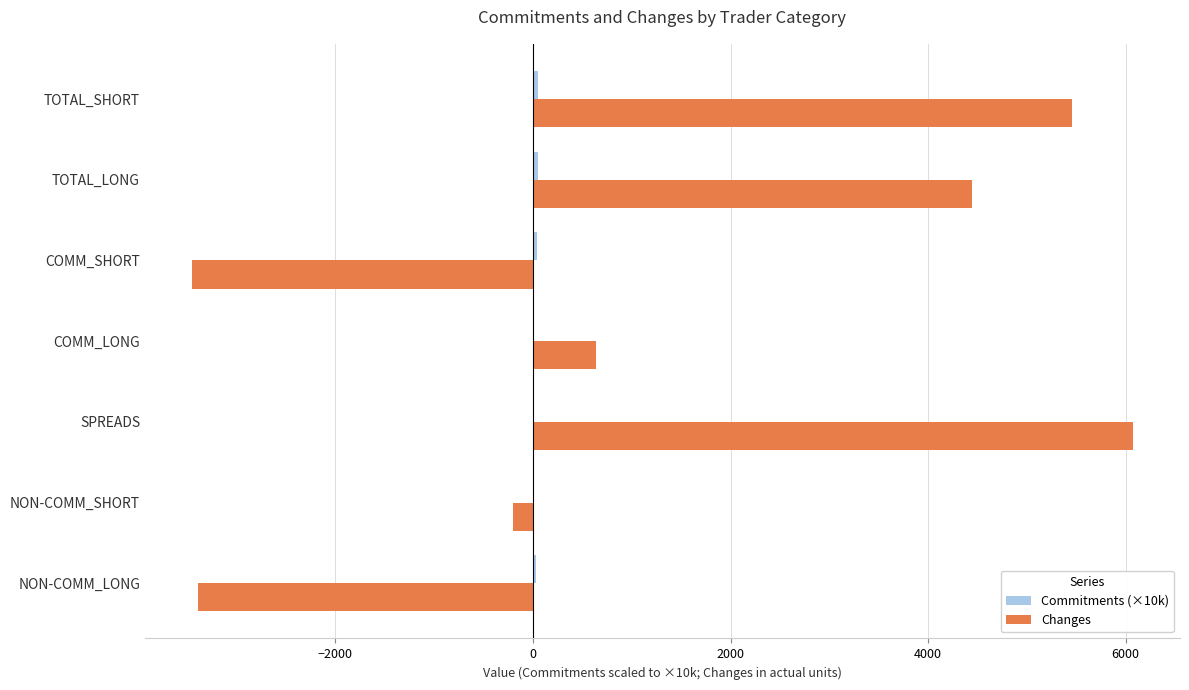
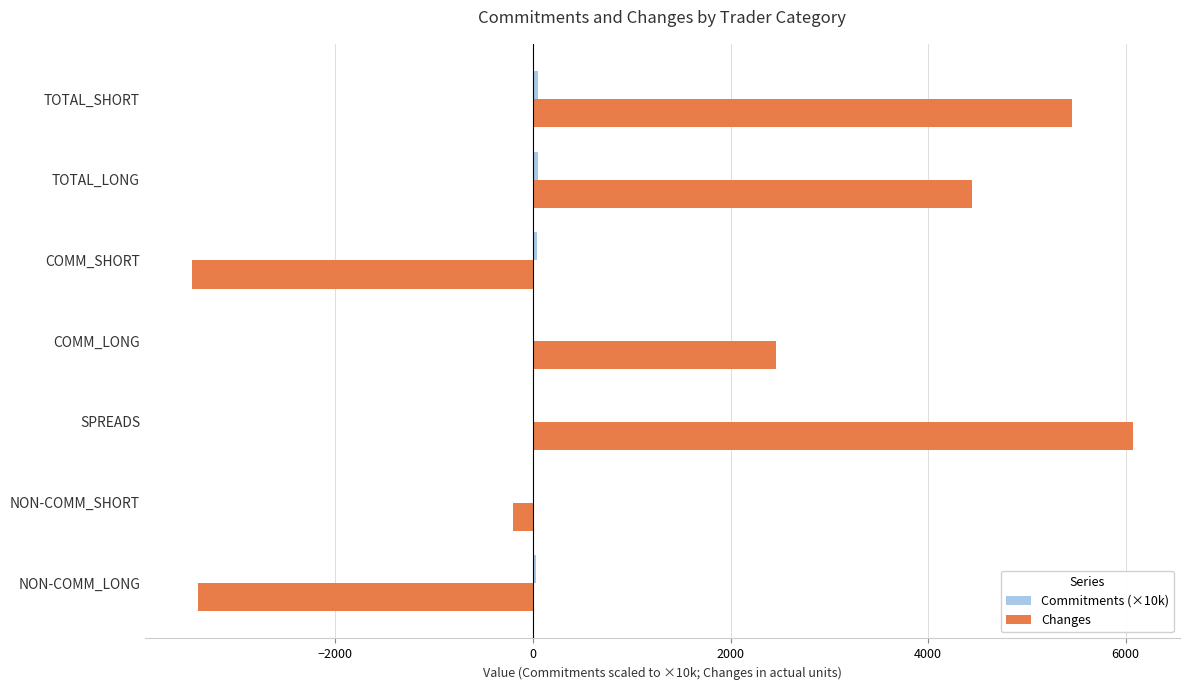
  {
    "Commitments (×10k)": {
      "TOTAL_SHORT": 100,
      "TOTAL_LONG": 0,
      "COMM_SHORT": 0,
      "NON-COMM_LONG": 0
    },
    "Changes": {
      "TOTAL_SHORT": 5500,
      "TOTAL_LONG": 4400,
      "COMM_SHORT": -3500,
-     "COMM_LONG": 600,
+     "COMM_LONG": 2500,
      "SPREADS": 6100,
      "NON-COMM_SHORT": -200,
      "NON-COMM_LONG": -3400
    }
  }
